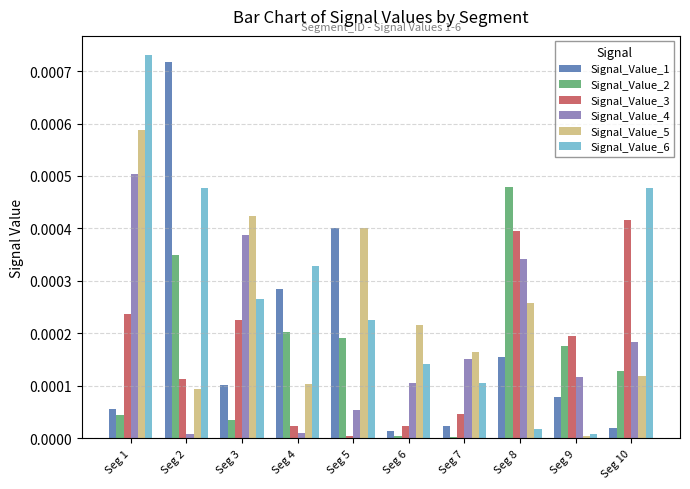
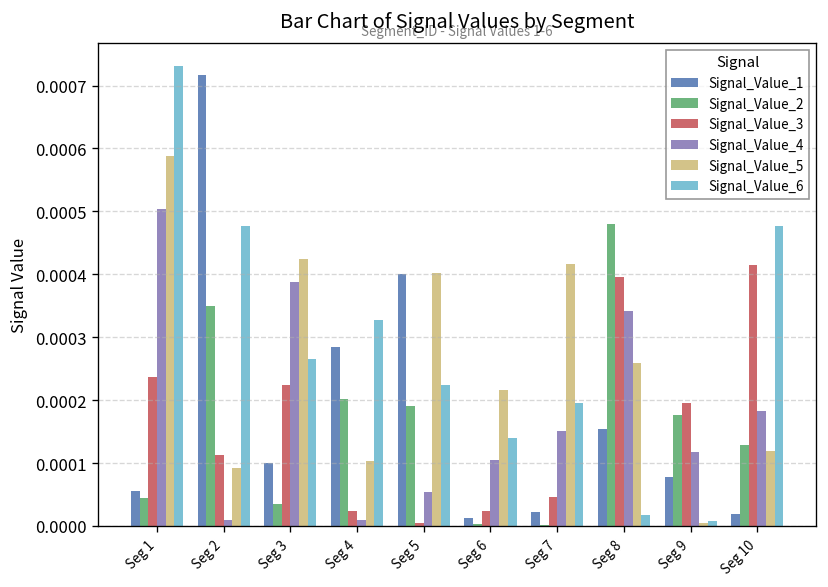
  {
    "Signal_Value_2": {
      "Seg 1": 0.00004,
      "Seg 2": 0.00035,
      "Seg 3": 0.00003,
      "Seg 4": 0.00020,
      "Seg 5": 0.00019,
      "Seg 8": 0.00048,
      "Seg 9": 0.00018,
      "Seg 10": 0.00013
    },
    "Signal_Value_3": {
      "Seg 1": 0.00024,
      "Seg 2": 0.00011,
      "Seg 3": 0.00022,
      "Seg 4": 0.00002,
      "Seg 6": 0.00002,
      "Seg 7": 0.00005,
      "Seg 8": 0.00040,
      "Seg 9": 0.00019,
      "Seg 10": 0.00042
    },
    "Signal_Value_5": {
      "Seg 1": 0.00059,
      "Seg 2": 0.00009,
      "Seg 3": 0.00042,
      "Seg 4": 0.00010,
      "Seg 5": 0.00040,
      "Seg 6": 0.00022,
-     "Seg 7": 0.00016,
+     "Seg 7": 0.00042,
      "Seg 8": 0.00026,
      "Seg 9": 0.00001,
      "Seg 10": 0.00012
    },
    "Signal_Value_6": {
      "Seg 1": 0.00073,
      "Seg 2": 0.00048,
      "Seg 3": 0.00027,
      "Seg 4": 0.00033,
      "Seg 5": 0.00022,
      "Seg 6": 0.00014,
-     "Seg 7": 0.00010,
+     "Seg 7": 0.00020,
      "Seg 8": 0.00002,
      "Seg 9": 0.00001,
      "Seg 10": 0.00048
    }
  }
